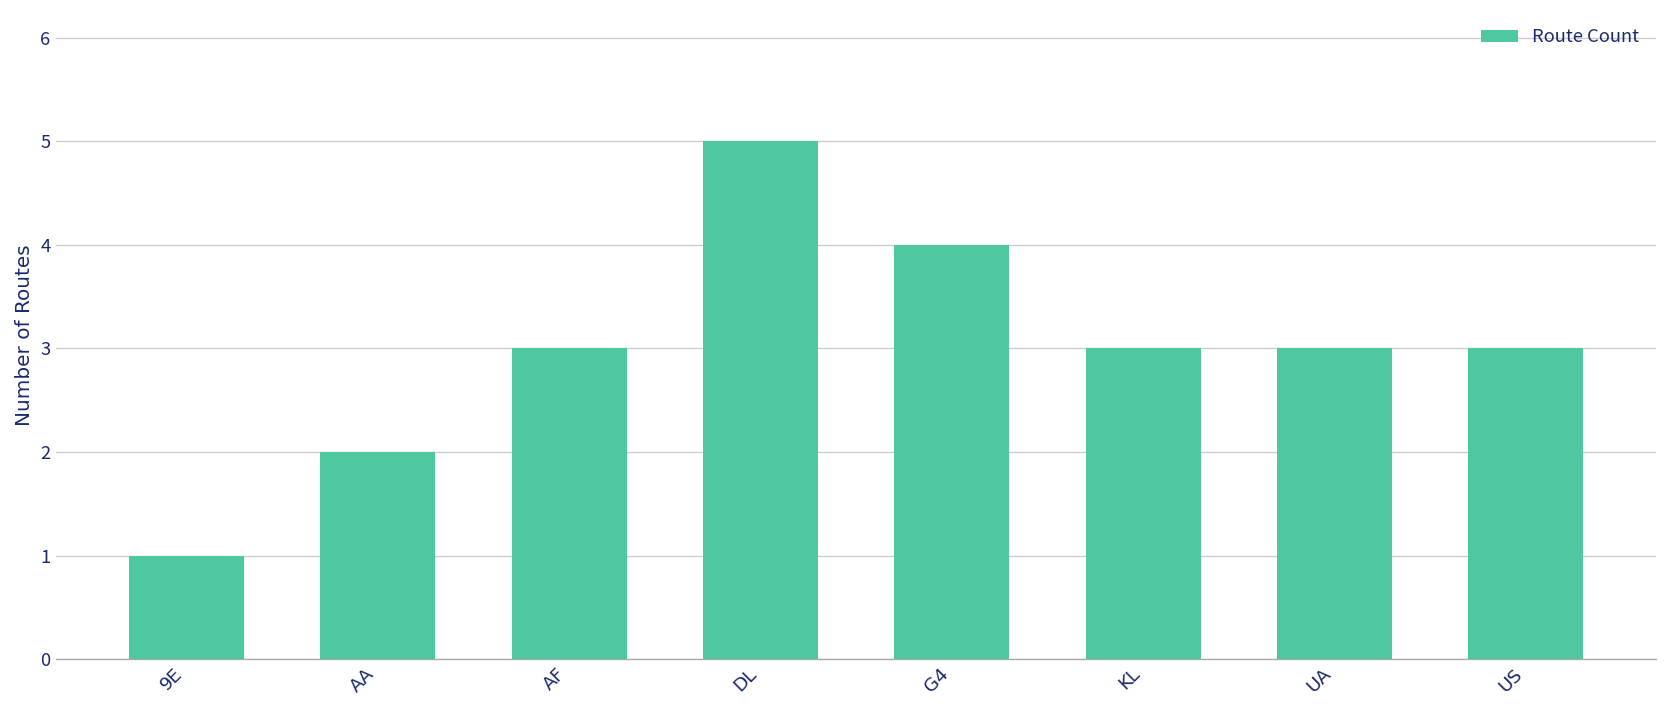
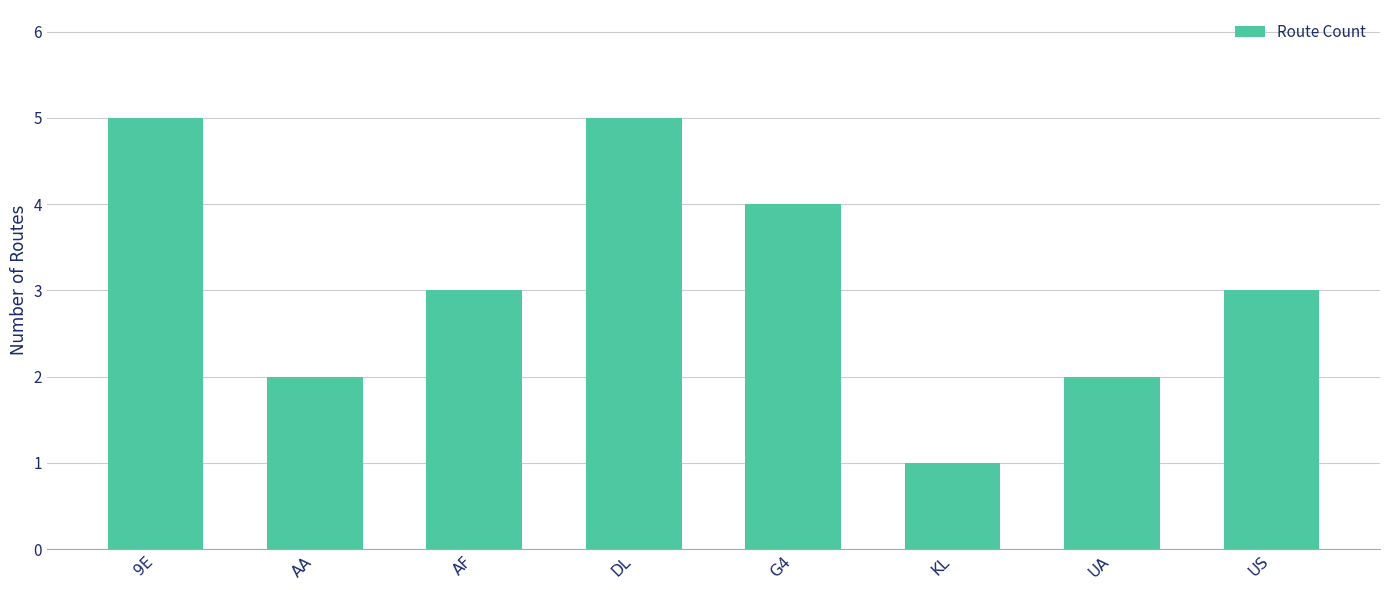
  {
-   "9E": 1,
+   "9E": 5,
    "AA": 2,
    "AF": 3,
    "DL": 5,
    "G4": 4,
-   "KL": 3,
-   "UA": 3,
+   "KL": 1,
+   "UA": 2,
    "US": 3
  }
